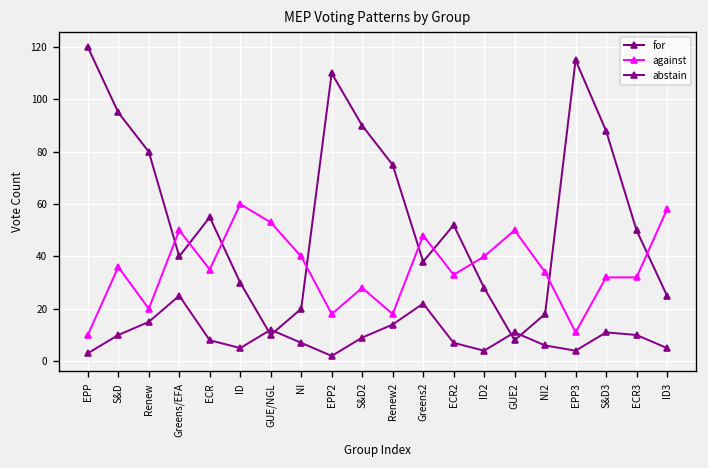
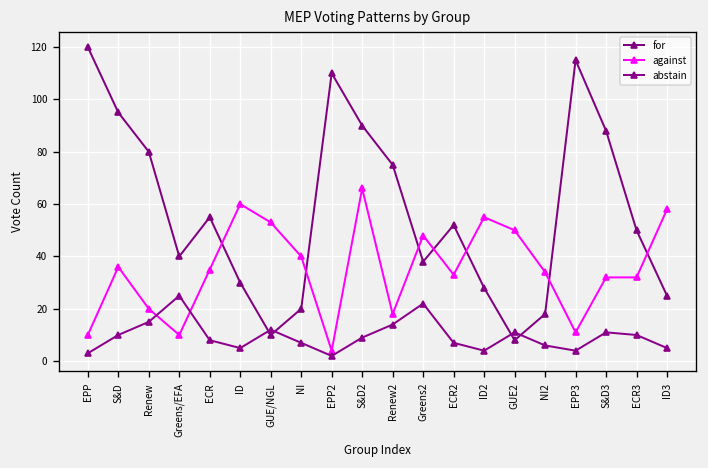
  {
    "against": {
      "EPP": 10,
      "S&D": 36,
      "Renew": 20,
-     "Greens/EFA": 50,
+     "Greens/EFA": 10,
      "ECR": 35,
      "ID": 60,
      "GUE/NGL": 53,
      "NI": 40,
-     "EPP2": 18,
-     "S&D2": 28,
+     "EPP2": 4,
+     "S&D2": 66,
      "Renew2": 18,
      "Greens2": 48,
      "ECR2": 33,
-     "ID2": 40,
+     "ID2": 55,
      "GUE2": 50,
      "NI2": 34,
      "EPP3": 11,
      "S&D3": 32,
      "ECR3": 32,
      "ID3": 58
    }
  }
